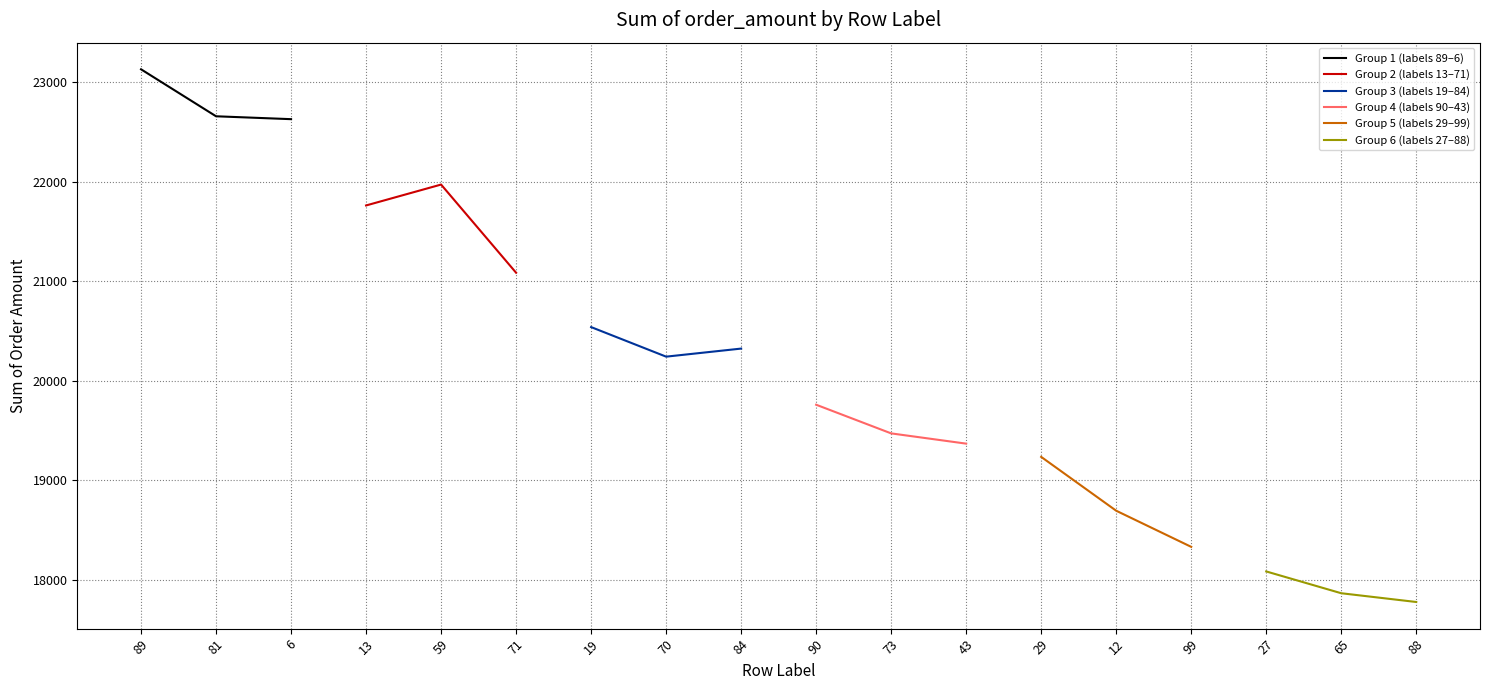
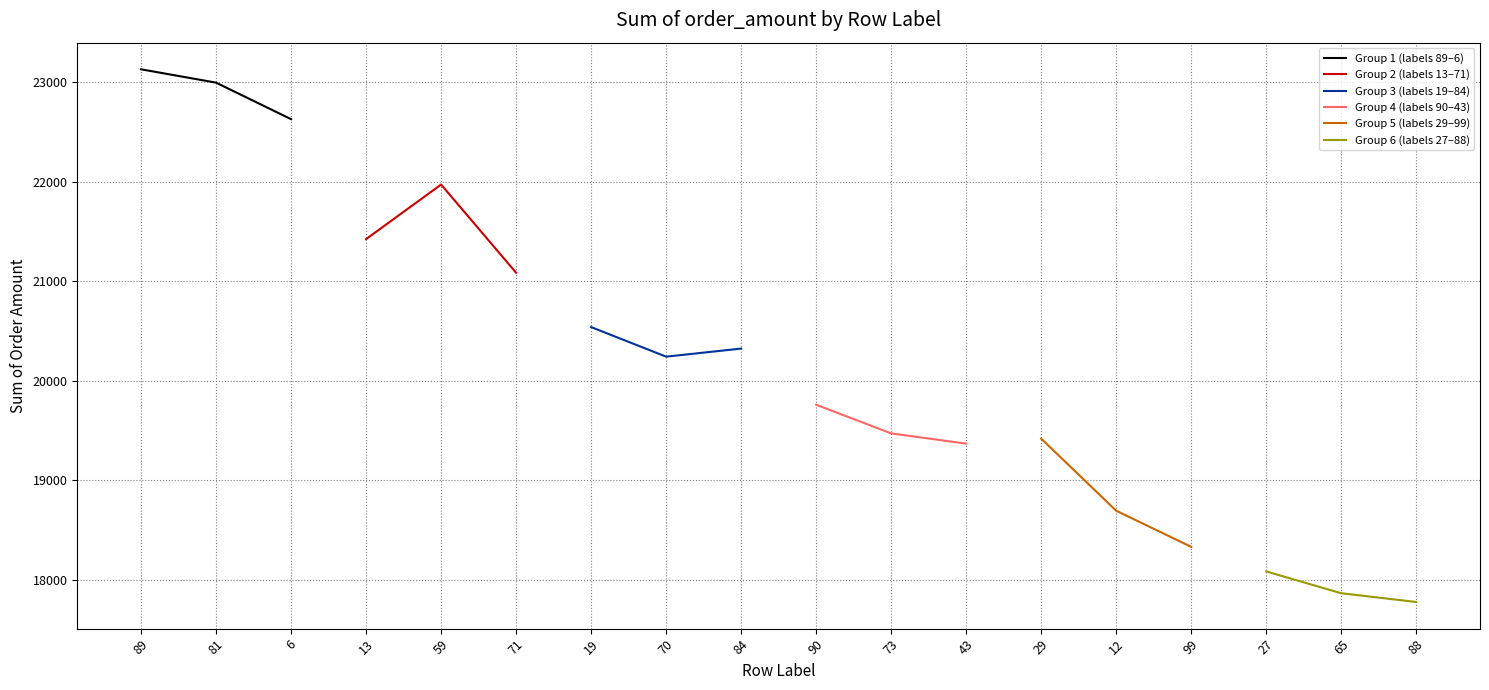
  {
    "Group 1 (labels 89–6)": {
      "89": 23100,
-     "81": 22700,
+     "81": 23000,
      "6": 22600
    },
    "Group 2 (labels 13–71)": {
-     "13": 21800,
+     "13": 21400,
      "59": 22000,
      "71": 21100
    },
    "Group 3 (labels 19–84)": {
      "19": 20500,
      "70": 20200,
      "84": 20300
    },
    "Group 4 (labels 90–43)": {
      "90": 19800,
      "73": 19500,
      "43": 19400
    },
    "Group 5 (labels 29–99)": {
-     "29": 19200,
+     "29": 19400,
      "12": 18700,
      "99": 18300
    },
    "Group 6 (labels 27–88)": {
      "27": 18100,
      "65": 17900,
      "88": 17800
    }
  }
